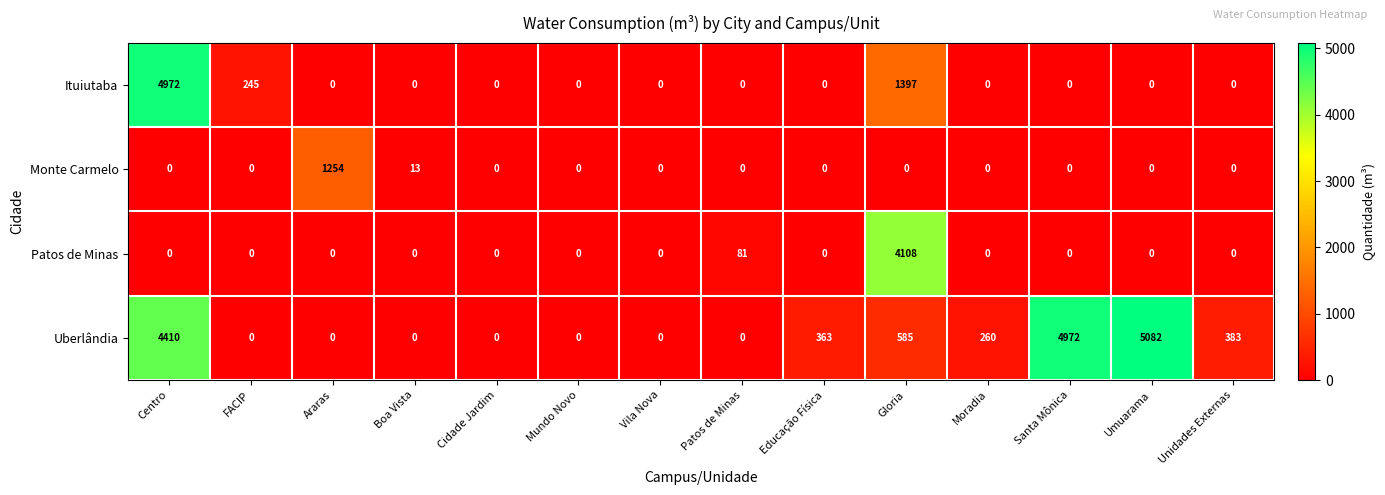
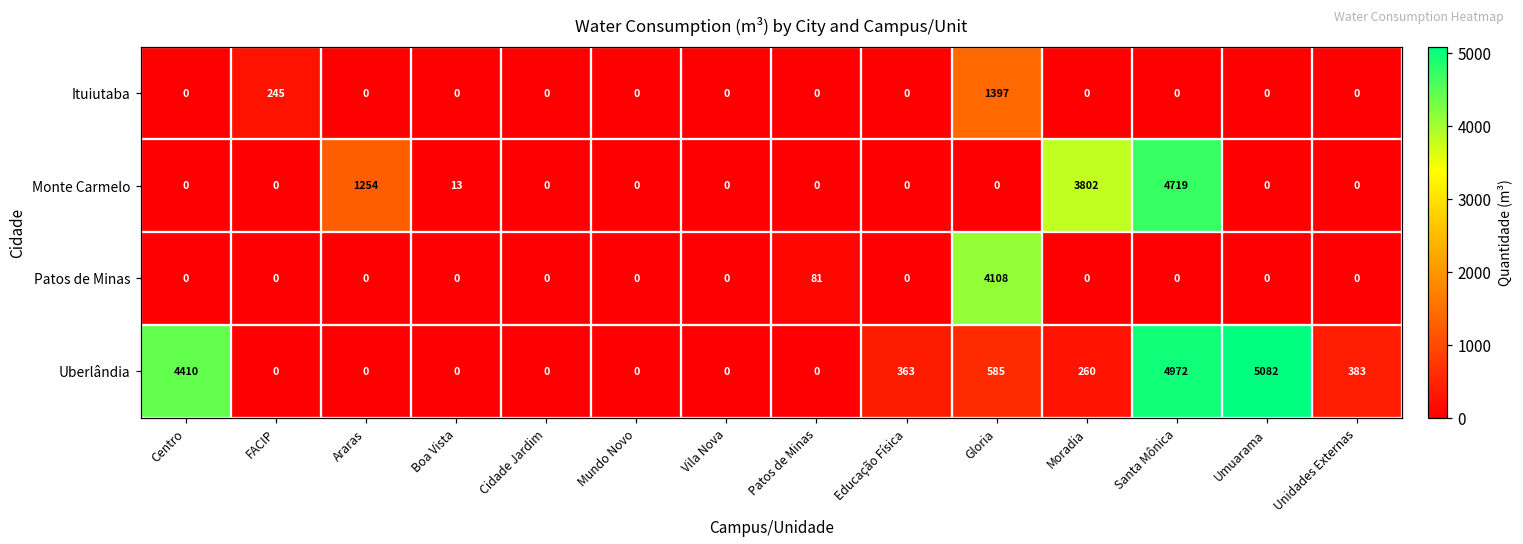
  {
    "Ituiutaba": {
-     "Centro": 4972,
+     "Centro": 0,
      "FACIP": 245,
      "Araras": 0,
      "Boa Vista": 0,
      "Cidade Jardim": 0,
      "Mundo Novo": 0,
      "Vila Nova": 0,
      "Patos de Minas": 0,
      "Educação Física": 0,
      "Gloria": 1397,
      "Moradia": 0,
      "Santa Mônica": 0,
      "Umuarama": 0,
      "Unidades Externas": 0
    },
    "Monte Carmelo": {
      "Centro": 0,
      "FACIP": 0,
      "Araras": 1254,
      "Boa Vista": 13,
      "Cidade Jardim": 0,
      "Mundo Novo": 0,
      "Vila Nova": 0,
      "Patos de Minas": 0,
      "Educação Física": 0,
      "Gloria": 0,
-     "Moradia": 0,
-     "Santa Mônica": 0,
+     "Moradia": 3802,
+     "Santa Mônica": 4719,
      "Umuarama": 0,
      "Unidades Externas": 0
    },
    "Patos de Minas": {
      "Centro": 0,
      "FACIP": 0,
      "Araras": 0,
      "Boa Vista": 0,
      "Cidade Jardim": 0,
      "Mundo Novo": 0,
      "Vila Nova": 0,
      "Patos de Minas": 81,
      "Educação Física": 0,
      "Gloria": 4108,
      "Moradia": 0,
      "Santa Mônica": 0,
      "Umuarama": 0,
      "Unidades Externas": 0
    },
    "Uberlândia": {
      "Centro": 4410,
      "FACIP": 0,
      "Araras": 0,
      "Boa Vista": 0,
      "Cidade Jardim": 0,
      "Mundo Novo": 0,
      "Vila Nova": 0,
      "Patos de Minas": 0,
      "Educação Física": 363,
      "Gloria": 585,
      "Moradia": 260,
      "Santa Mônica": 4972,
      "Umuarama": 5082,
      "Unidades Externas": 383
    }
  }
